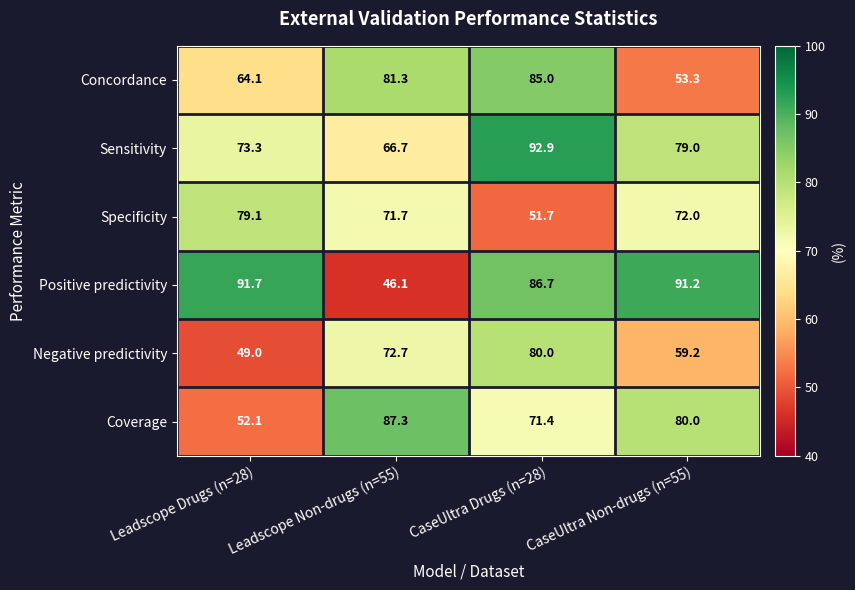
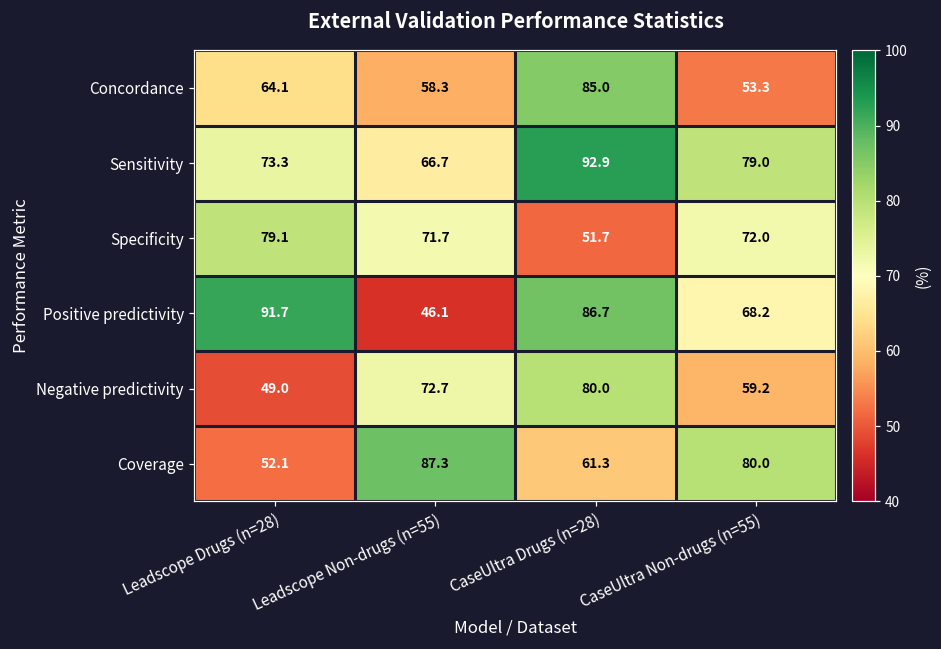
  {
    "Concordance": {
      "Leadscope Drugs (n=28)": 64.1,
-     "Leadscope Non-drugs (n=55)": 81.3,
+     "Leadscope Non-drugs (n=55)": 58.3,
      "CaseUltra Drugs (n=28)": 85.0,
      "CaseUltra Non-drugs (n=55)": 53.3
    },
    "Sensitivity": {
      "Leadscope Drugs (n=28)": 73.3,
      "Leadscope Non-drugs (n=55)": 66.7,
      "CaseUltra Drugs (n=28)": 92.9,
      "CaseUltra Non-drugs (n=55)": 79.0
    },
    "Specificity": {
      "Leadscope Drugs (n=28)": 79.1,
      "Leadscope Non-drugs (n=55)": 71.7,
      "CaseUltra Drugs (n=28)": 51.7,
      "CaseUltra Non-drugs (n=55)": 72.0
    },
    "Positive predictivity": {
      "Leadscope Drugs (n=28)": 91.7,
      "Leadscope Non-drugs (n=55)": 46.1,
      "CaseUltra Drugs (n=28)": 86.7,
-     "CaseUltra Non-drugs (n=55)": 91.2
+     "CaseUltra Non-drugs (n=55)": 68.2
    },
    "Negative predictivity": {
      "Leadscope Drugs (n=28)": 49.0,
      "Leadscope Non-drugs (n=55)": 72.7,
      "CaseUltra Drugs (n=28)": 80.0,
      "CaseUltra Non-drugs (n=55)": 59.2
    },
    "Coverage": {
      "Leadscope Drugs (n=28)": 52.1,
      "Leadscope Non-drugs (n=55)": 87.3,
-     "CaseUltra Drugs (n=28)": 71.4,
+     "CaseUltra Drugs (n=28)": 61.3,
      "CaseUltra Non-drugs (n=55)": 80.0
    }
  }
